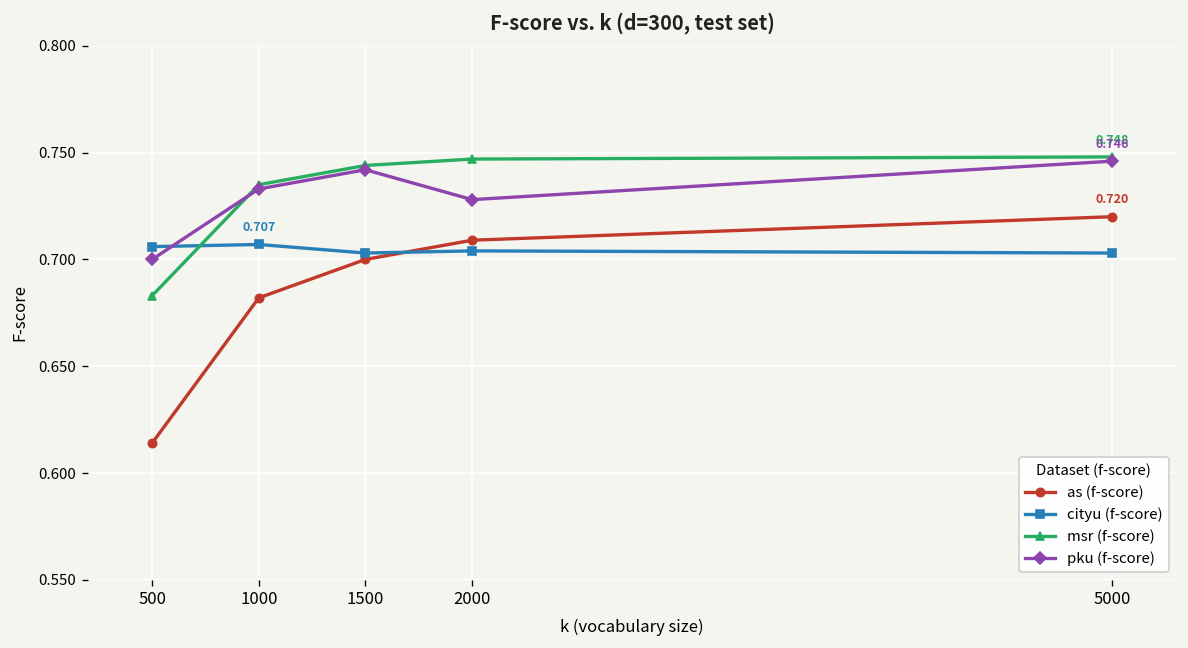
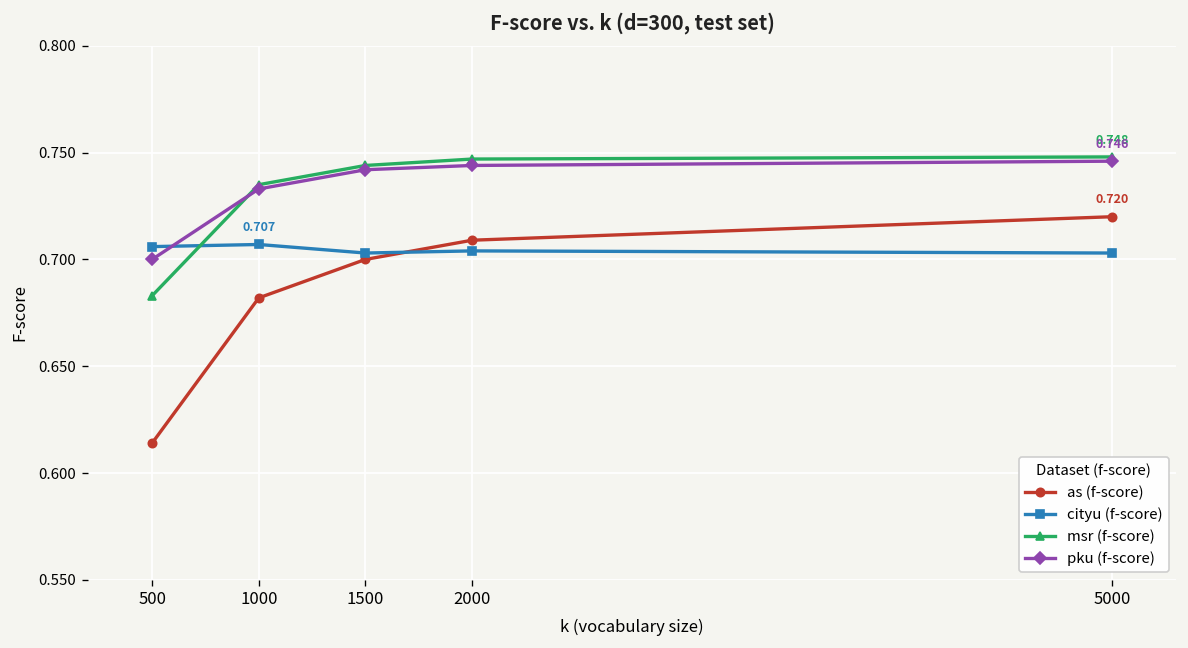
  {
    "as (f-score)": {
      "5000": 0.720
    },
    "cityu (f-score)": {
      "1000": 0.707
    },
    "msr (f-score)": {
      "500": 0.683,
      "1000": 0.735,
      "1500": 0.744,
      "2000": 0.747
    },
    "pku (f-score)": {
      "500": 0.700,
      "1000": 0.733,
      "1500": 0.742,
-     "2000": 0.728
+     "2000": 0.744
    }
  }
